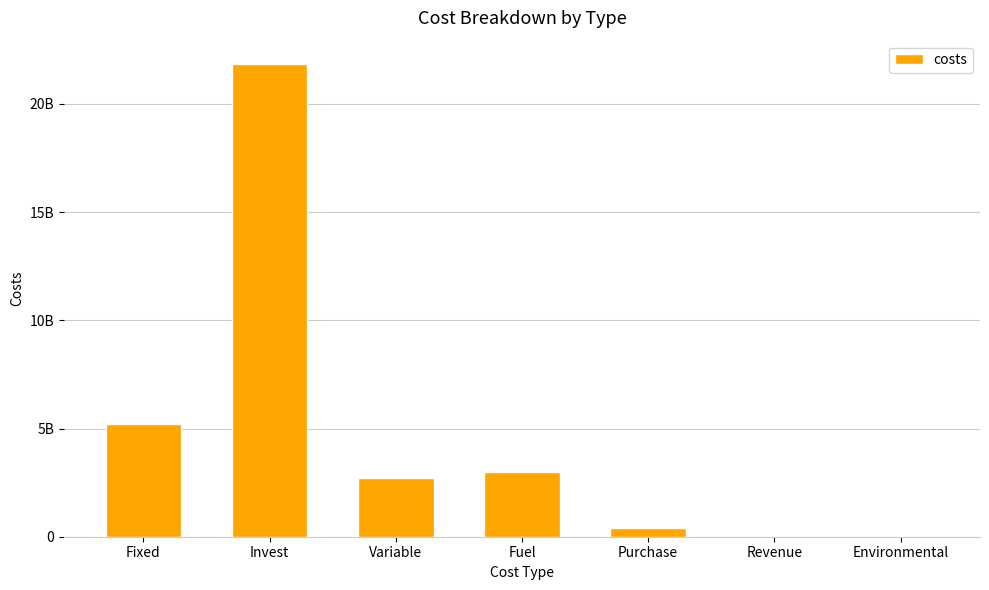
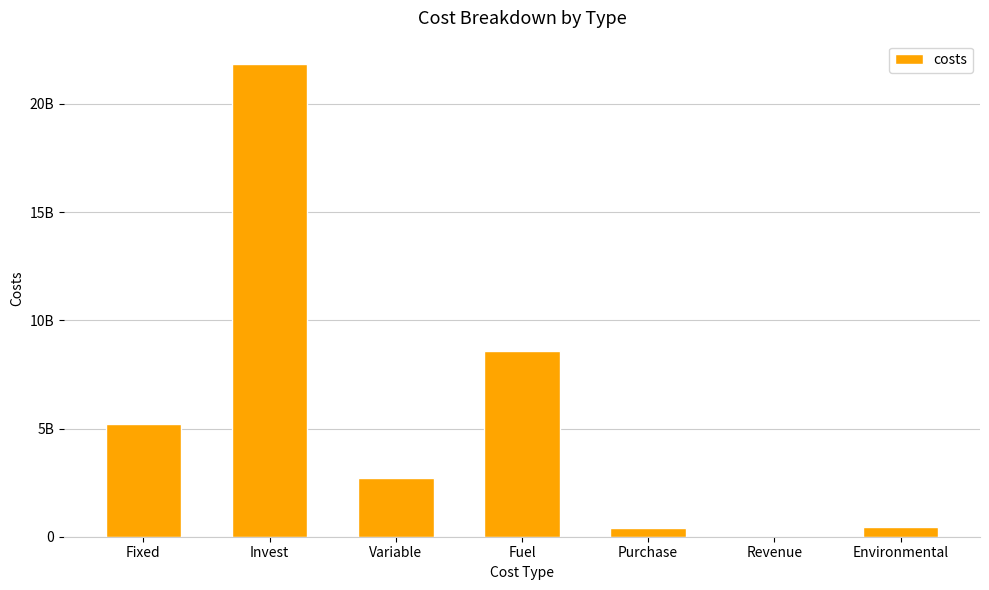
  {
    "Fixed": 5200000000,
    "Invest": 21800000000,
    "Variable": 2700000000,
-   "Fuel": 3000000000,
+   "Fuel": 8600000000,
    "Purchase": 400000000,
-   "Environmental": 0
+   "Environmental": 400000000
  }
